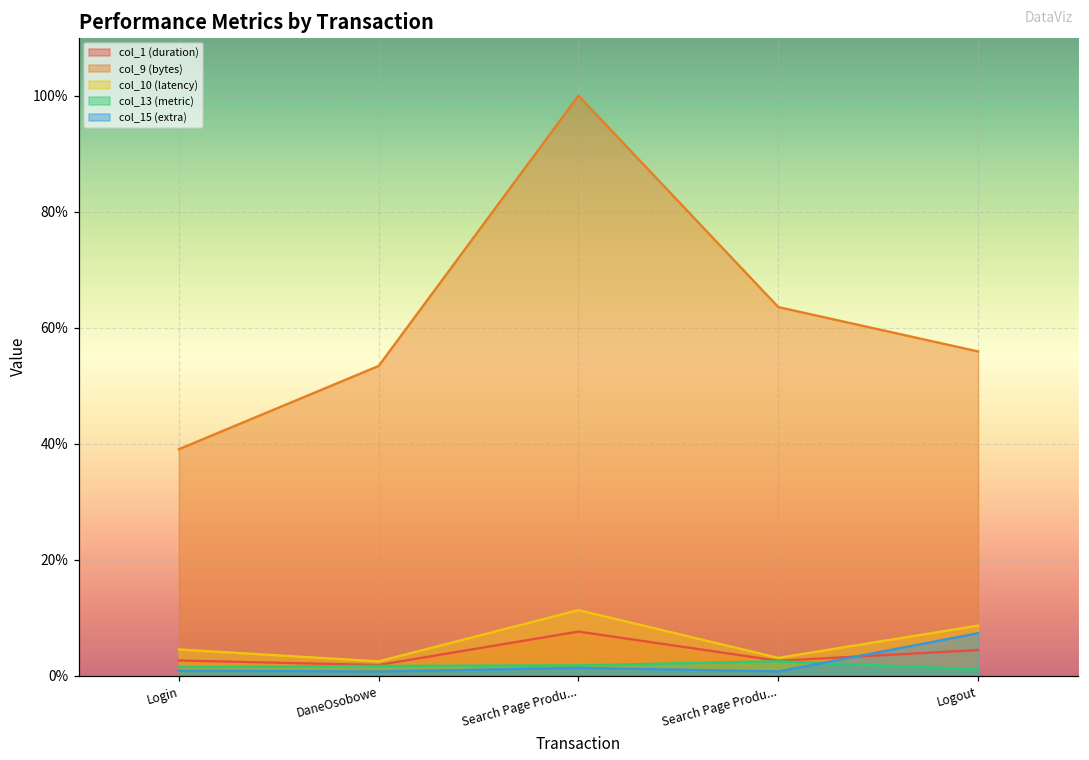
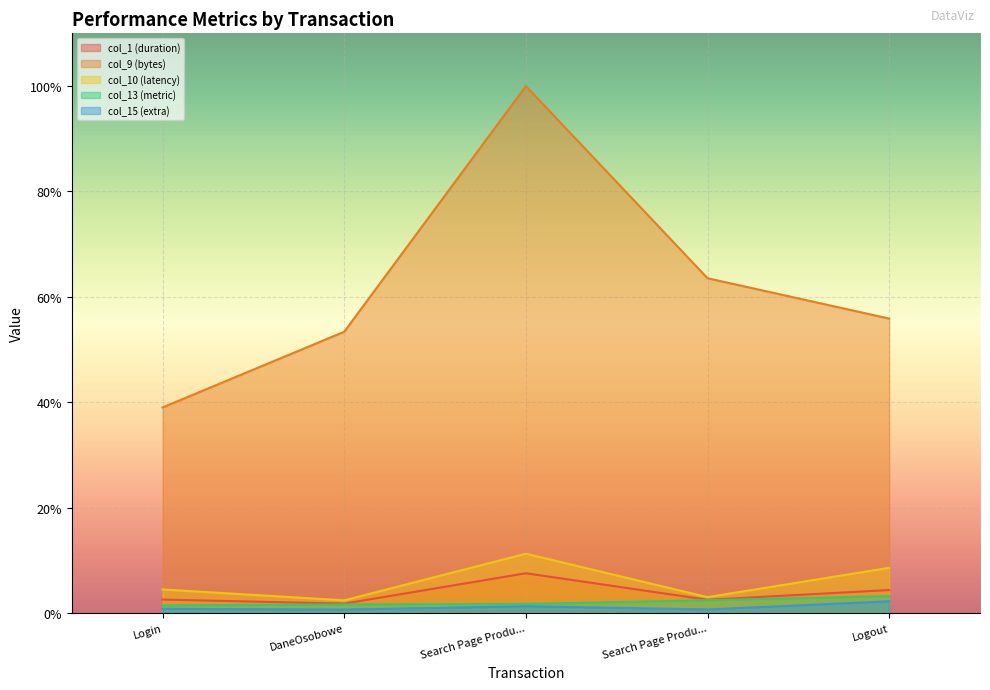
  {
    "col_13 (metric)": {
      "Login": "1%",
-     "Logout": "1%"
+     "Logout": "3%"
    },
    "col_15 (extra)": {
      "Login": "1%",
      "DaneOsobowe": "1%",
-     "Logout": "7%"
+     "Logout": "2%"
    }
  }
